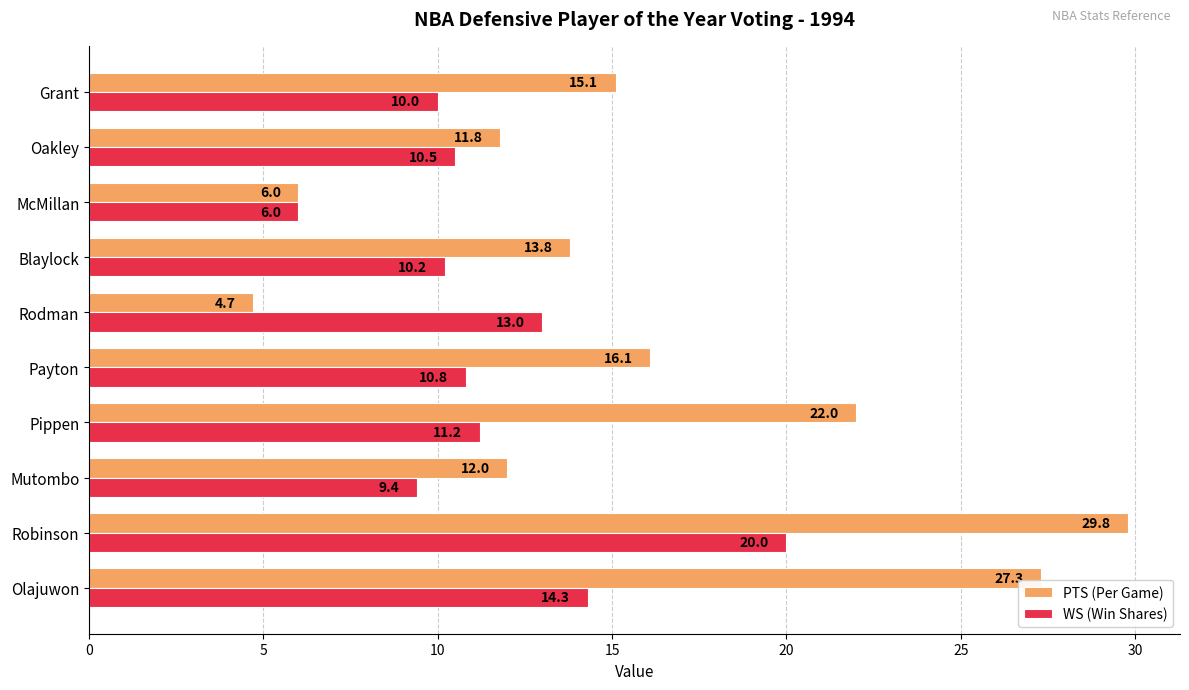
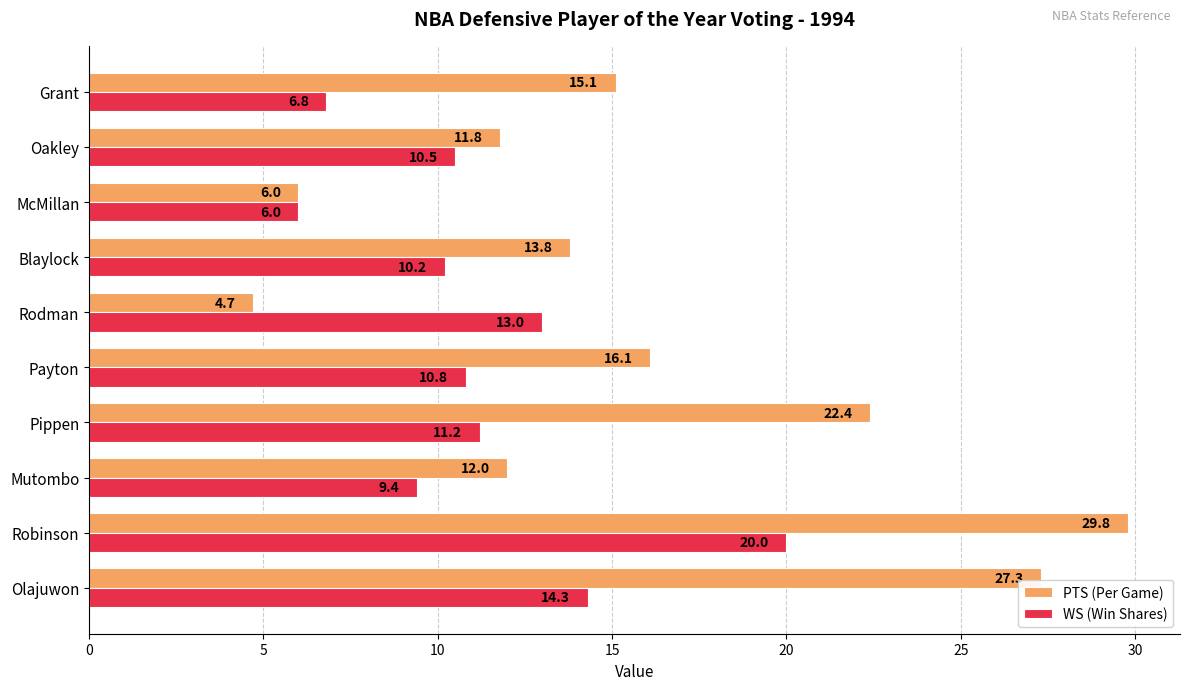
  {
    "PTS (Per Game)": {
      "Grant": 15.1,
      "Oakley": 11.8,
      "McMillan": 6.0,
      "Blaylock": 13.8,
      "Rodman": 4.7,
      "Payton": 16.1,
-     "Pippen": 22.0,
+     "Pippen": 22.4,
      "Mutombo": 12.0,
      "Robinson": 29.8
    },
    "WS (Win Shares)": {
-     "Grant": 10.0,
+     "Grant": 6.8,
      "Oakley": 10.5,
      "McMillan": 6.0,
      "Blaylock": 10.2,
      "Rodman": 13.0,
      "Payton": 10.8,
      "Pippen": 11.2,
      "Mutombo": 9.4,
      "Robinson": 20.0,
      "Olajuwon": 14.3
    }
  }
